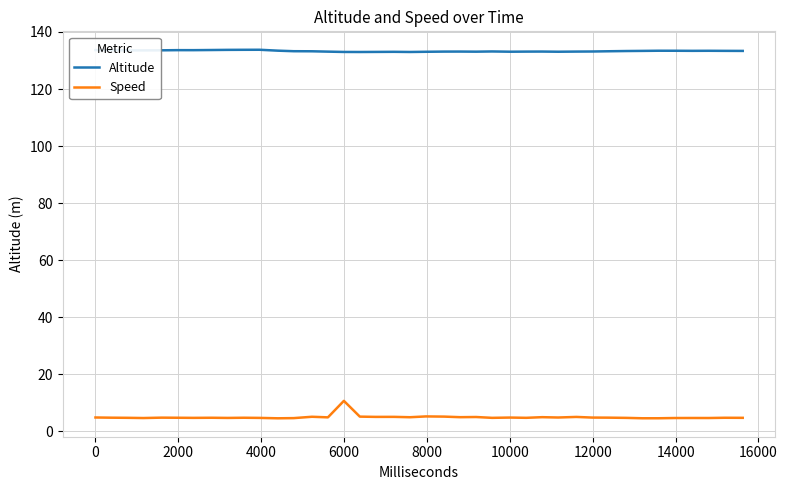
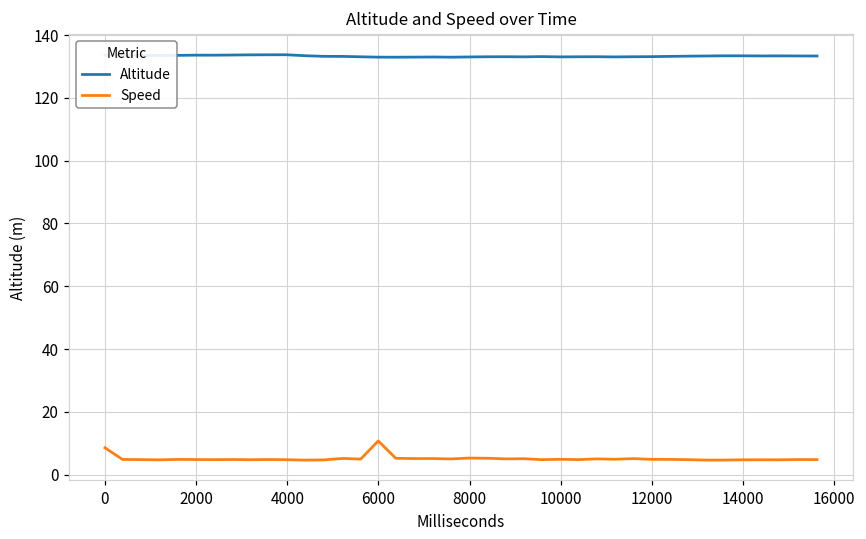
  {
    "Altitude": {
      "6000": 133
    },
    "Speed": {
-     "0": 5,
+     "0": 9,
      "6000": 11
    }
  }
